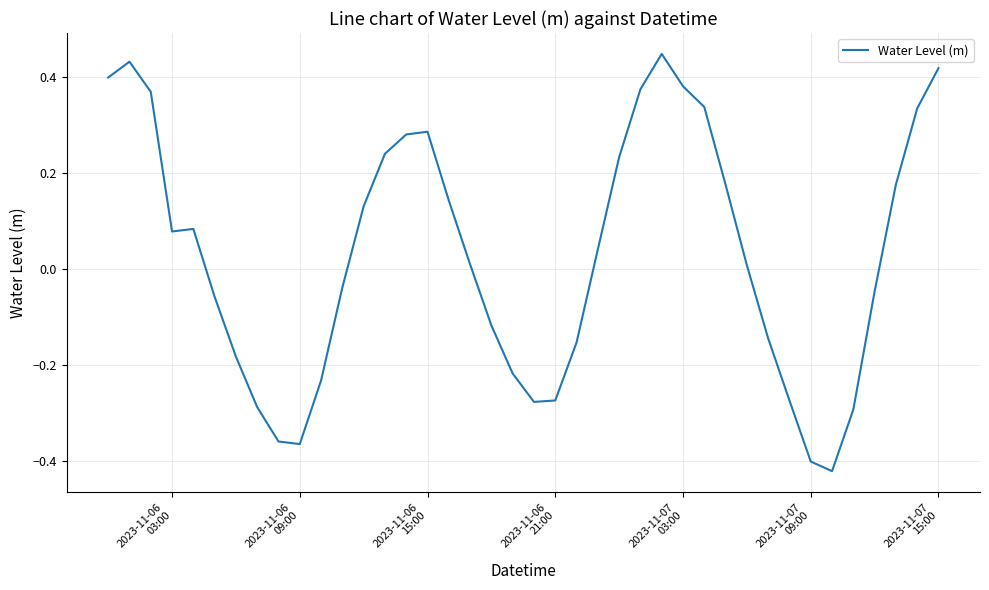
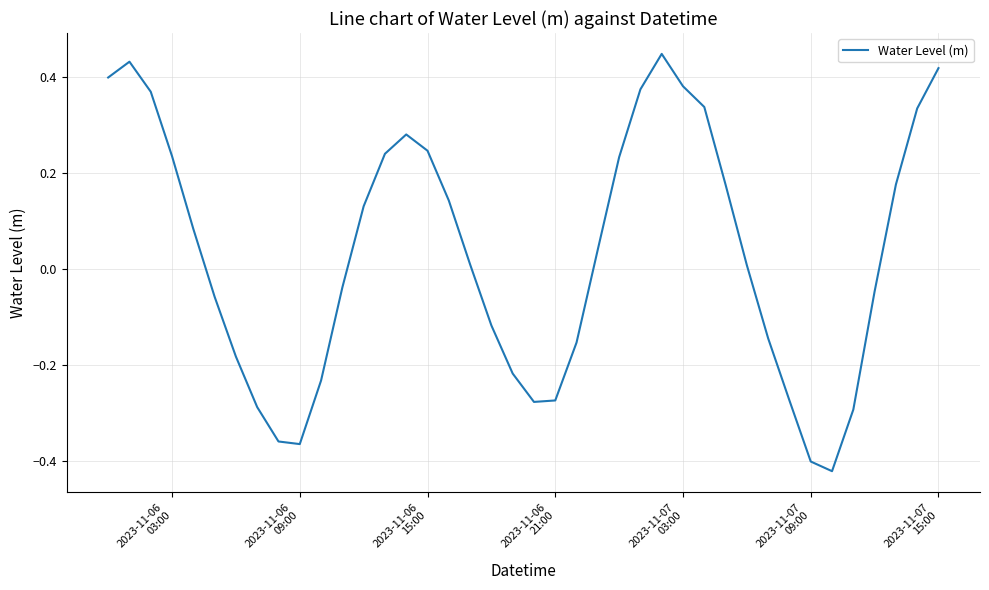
  {
-   "2023-11-06 03:00": 0.08,
+   "2023-11-06 03:00": 0.24,
    "2023-11-06 09:00": -0.37,
-   "2023-11-06 15:00": 0.29,
+   "2023-11-06 15:00": 0.25,
    "2023-11-06 21:00": -0.27,
    "2023-11-07 03:00": 0.38,
    "2023-11-07 09:00": -0.40,
    "2023-11-07 15:00": 0.42
  }
